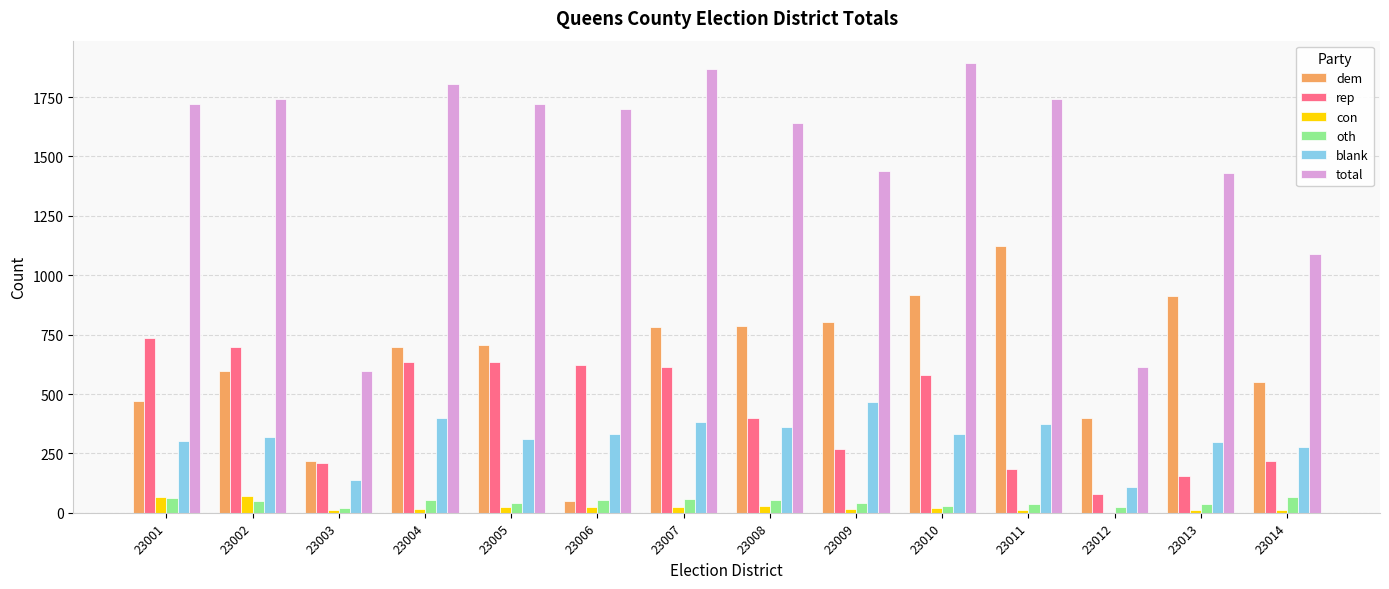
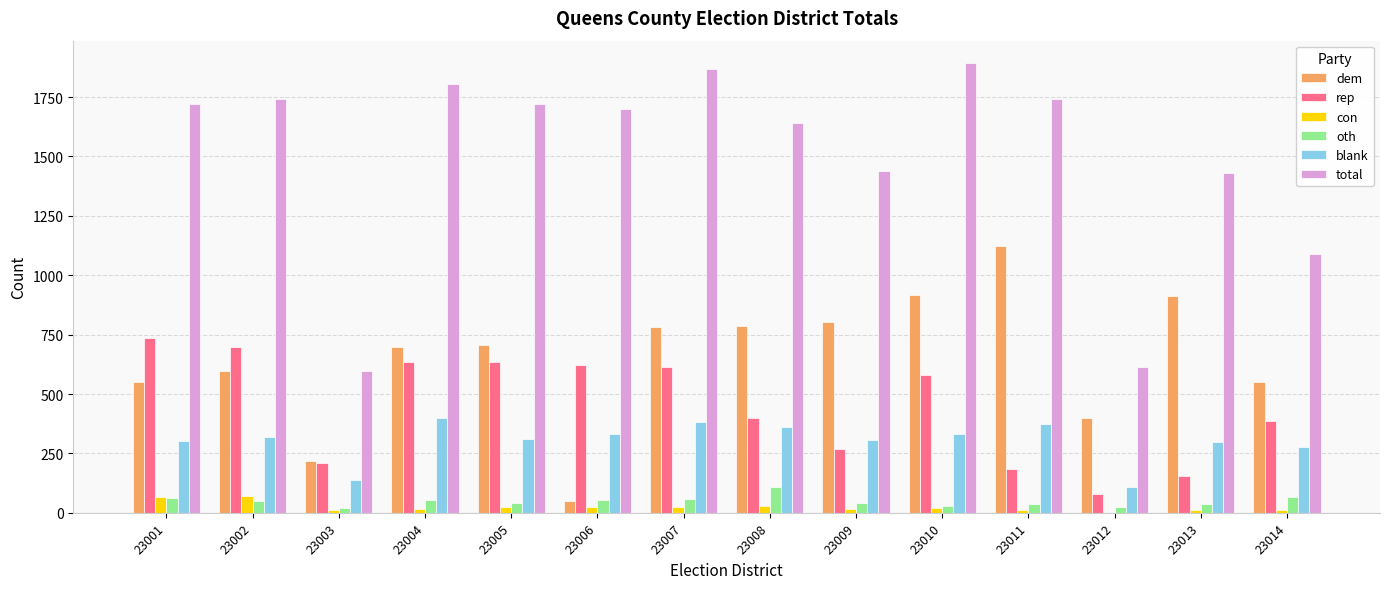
  {
    "dem": {
-     "23001": 470,
+     "23001": 550,
      "23002": 600,
      "23003": 220,
      "23004": 700,
      "23005": 710,
      "23006": 50,
      "23007": 780,
      "23008": 790,
      "23009": 800,
      "23010": 920,
      "23011": 1120,
      "23012": 400,
      "23013": 910,
      "23014": 550
    },
    "rep": {
      "23001": 740,
      "23002": 700,
      "23003": 210,
      "23004": 640,
      "23005": 630,
      "23006": 620,
      "23007": 620,
      "23008": 400,
      "23009": 270,
      "23010": 580,
      "23011": 190,
      "23012": 80,
      "23013": 160,
-     "23014": 220
+     "23014": 390
    },
    "con": {
      "23001": 70,
      "23002": 70,
      "23004": 20,
      "23005": 30,
      "23006": 30,
      "23007": 30,
      "23008": 30,
      "23009": 20,
      "23010": 20,
      "23011": 10,
      "23013": 10,
      "23014": 10
    },
    "oth": {
      "23001": 60,
      "23002": 50,
      "23003": 20,
      "23004": 50,
      "23005": 40,
      "23006": 50,
      "23007": 60,
-     "23008": 50,
+     "23008": 110,
      "23009": 40,
      "23010": 30,
      "23011": 40,
      "23012": 20,
      "23013": 40,
      "23014": 70
    },
    "blank": {
      "23001": 300,
      "23002": 320,
      "23003": 140,
      "23004": 400,
      "23005": 310,
      "23006": 330,
      "23007": 380,
      "23008": 360,
-     "23009": 470,
+     "23009": 310,
      "23010": 330,
      "23011": 380,
      "23012": 110,
      "23013": 300,
      "23014": 280
    },
    "total": {
      "23001": 1720,
      "23002": 1740,
      "23003": 600,
      "23004": 1810,
      "23005": 1720,
      "23006": 1700,
      "23007": 1870,
      "23008": 1640,
      "23009": 1440,
      "23010": 1890,
      "23011": 1740,
      "23012": 610,
      "23013": 1430,
      "23014": 1090
    }
  }
